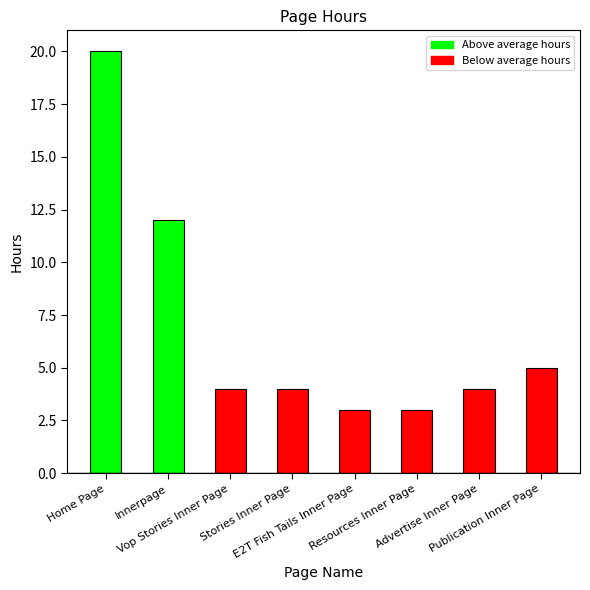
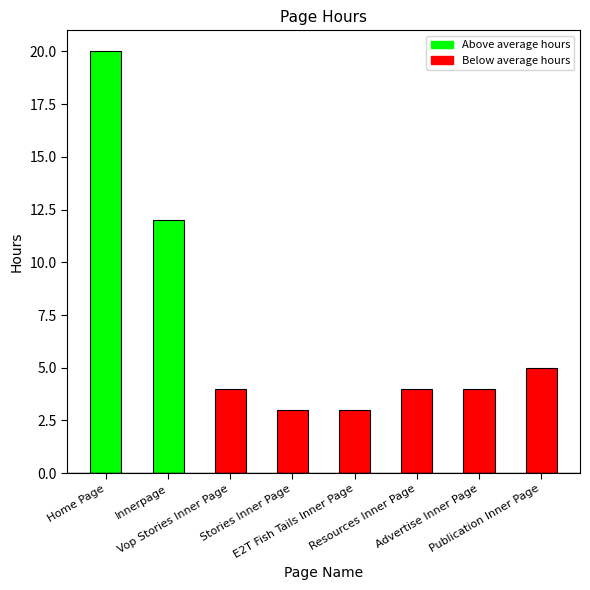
  {
    "Home Page": 20,
    "Innerpage": 12,
    "Vop Stories Inner Page": 4,
-   "Stories Inner Page": 4,
+   "Stories Inner Page": 3,
    "E2T Fish Tails Inner Page": 3,
-   "Resources Inner Page": 3,
+   "Resources Inner Page": 4,
    "Advertise Inner Page": 4,
    "Publication Inner Page": 5
  }
